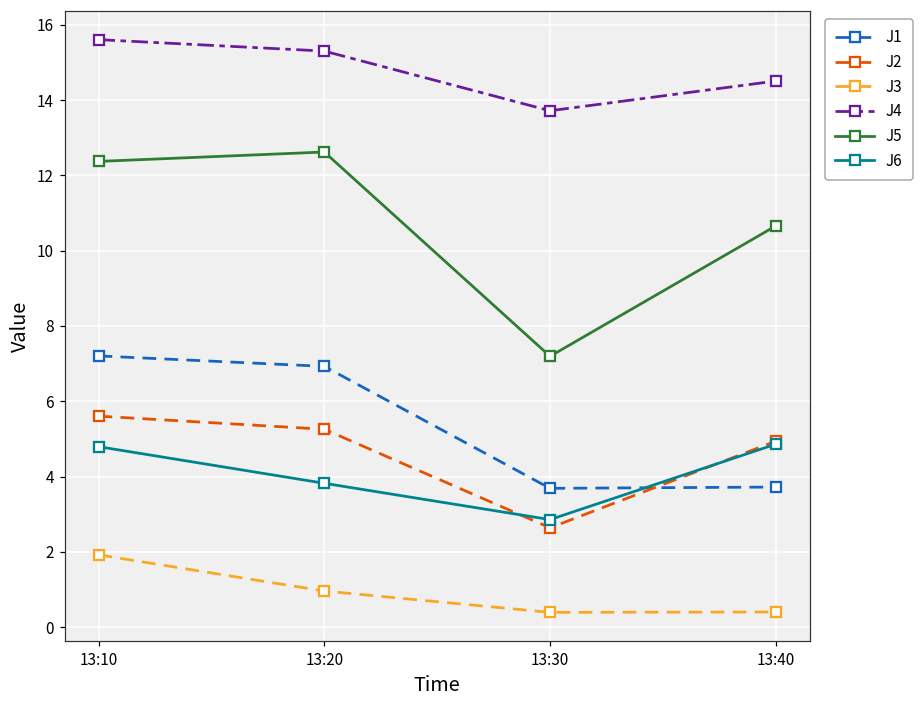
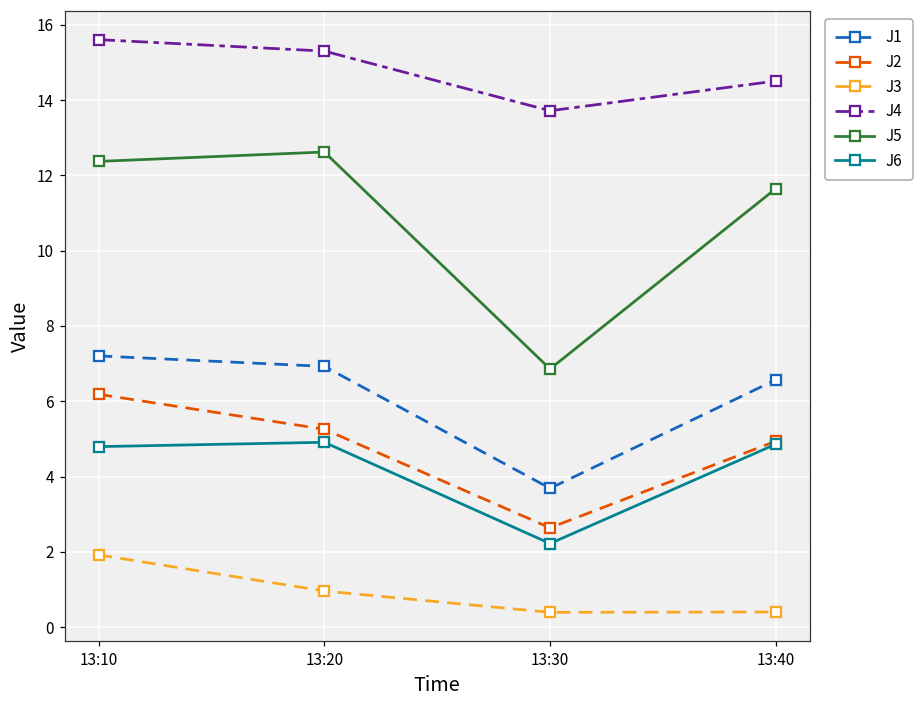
  {
    "J1": {
      "13:10": 7.2,
      "13:20": 6.9,
      "13:30": 3.7,
-     "13:40": 3.7
+     "13:40": 6.6
    },
    "J2": {
-     "13:10": 5.6,
+     "13:10": 6.2,
      "13:20": 5.3,
      "13:30": 2.6,
      "13:40": 4.9
    },
    "J3": {
      "13:10": 1.9,
      "13:20": 1.0,
      "13:30": 0.4,
      "13:40": 0.4
    },
    "J4": {
      "13:10": 15.6,
      "13:20": 15.3,
      "13:30": 13.7,
      "13:40": 14.5
    },
    "J5": {
      "13:10": 12.4,
      "13:20": 12.6,
-     "13:30": 7.2,
-     "13:40": 10.7
+     "13:30": 6.9,
+     "13:40": 11.7
    },
    "J6": {
      "13:10": 4.8,
-     "13:20": 3.8,
-     "13:30": 2.9,
+     "13:20": 4.9,
+     "13:30": 2.2,
      "13:40": 4.9
    }
  }
